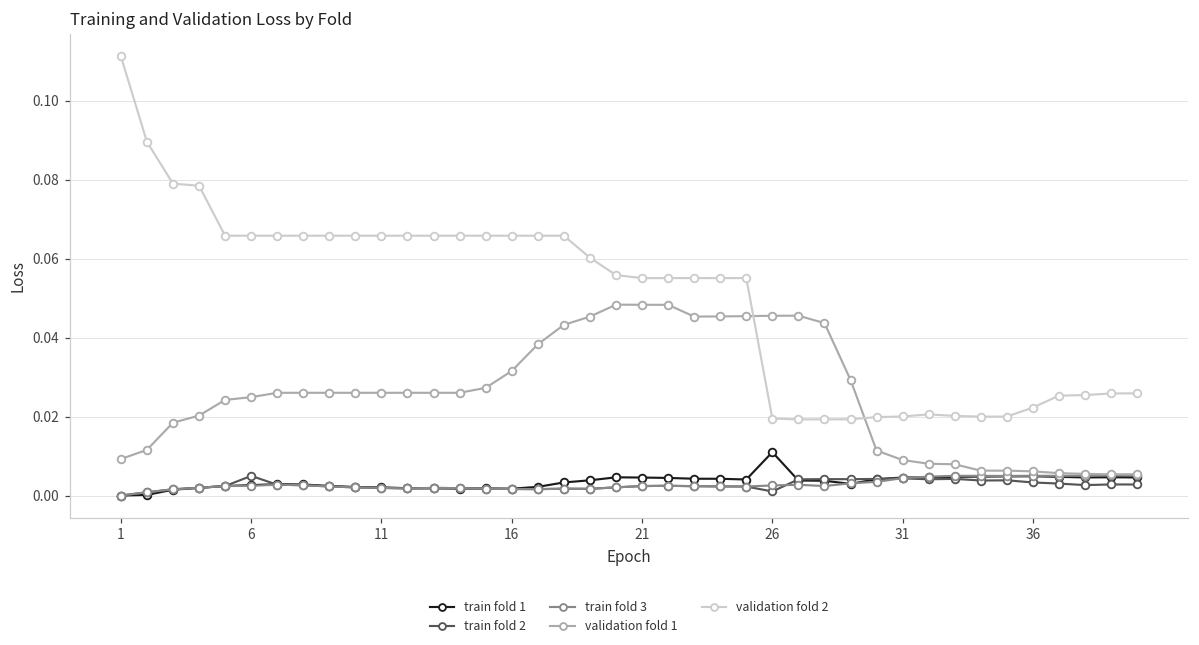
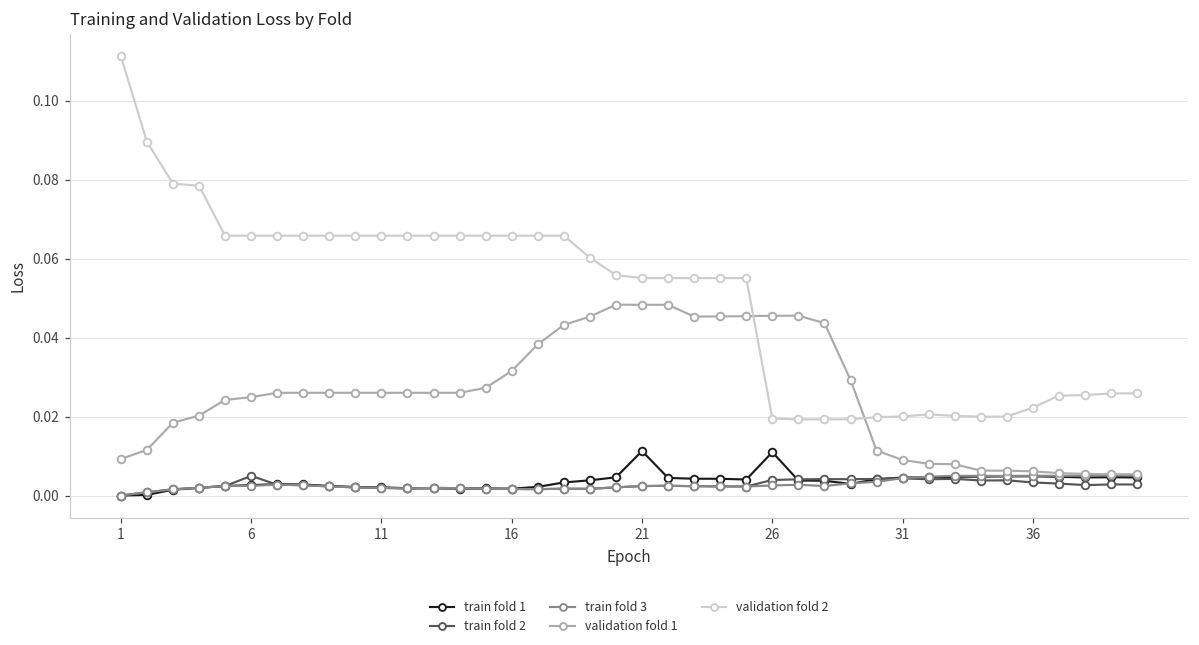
  {
    "train fold 1": {
-     "21": 0.005,
+     "21": 0.011,
      "26": 0.011
    },
    "train fold 2": {
      "6": 0.005,
-     "26": 0.001,
+     "26": 0.004,
      "36": 0.003
    }
  }
